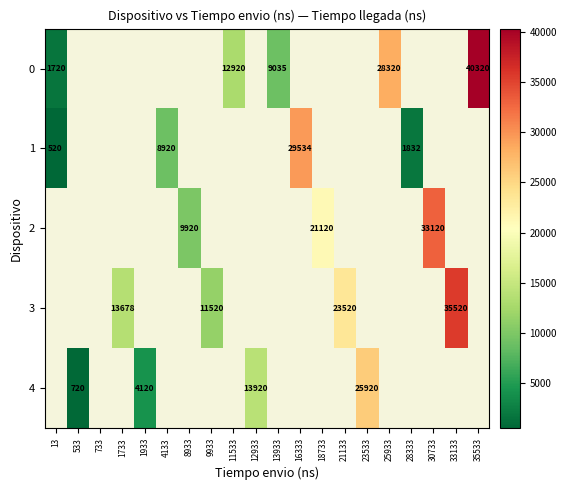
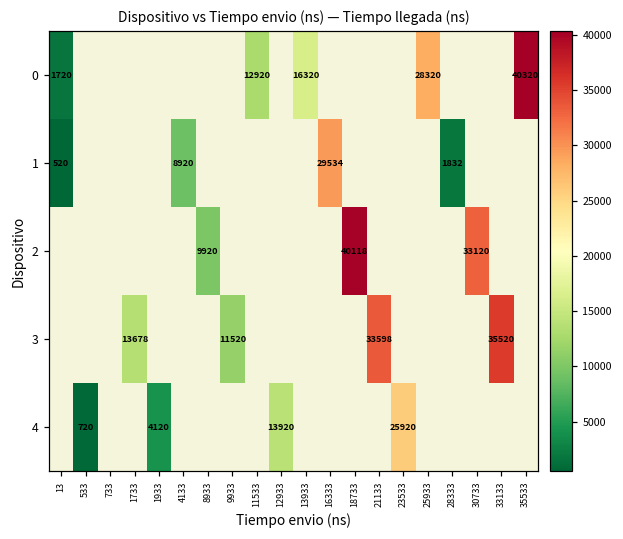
  {
    "0": {
      "13": 1720,
      "11533": 12920,
-     "13933": 9035,
+     "13933": 16320,
      "25933": 28320,
      "35533": 40320
    },
    "1": {
      "13": 520,
      "4133": 8920,
      "16333": 29534,
      "28333": 1832
    },
    "2": {
      "8933": 9920,
-     "18733": 21120,
+     "18733": 40118,
      "30733": 33120
    },
    "3": {
      "1733": 13678,
      "9933": 11520,
-     "21133": 23520,
+     "21133": 33598,
      "33133": 35520
    },
    "4": {
      "533": 720,
      "1933": 4120,
      "12933": 13920,
      "23533": 25920
    }
  }
